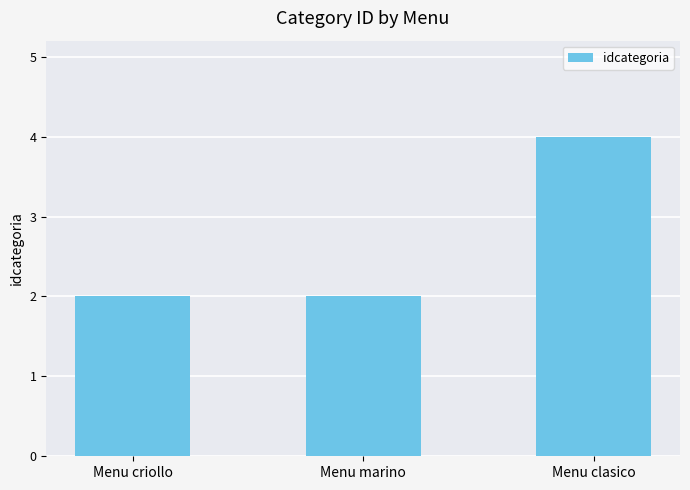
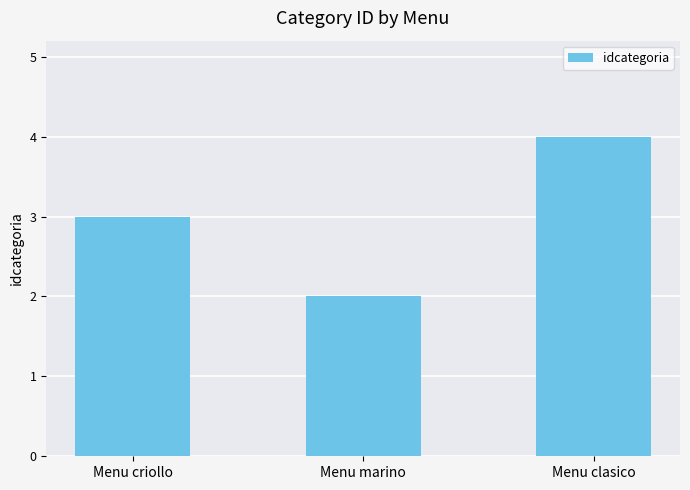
  {
-   "Menu criollo": 2,
+   "Menu criollo": 3,
    "Menu marino": 2,
    "Menu clasico": 4
  }
